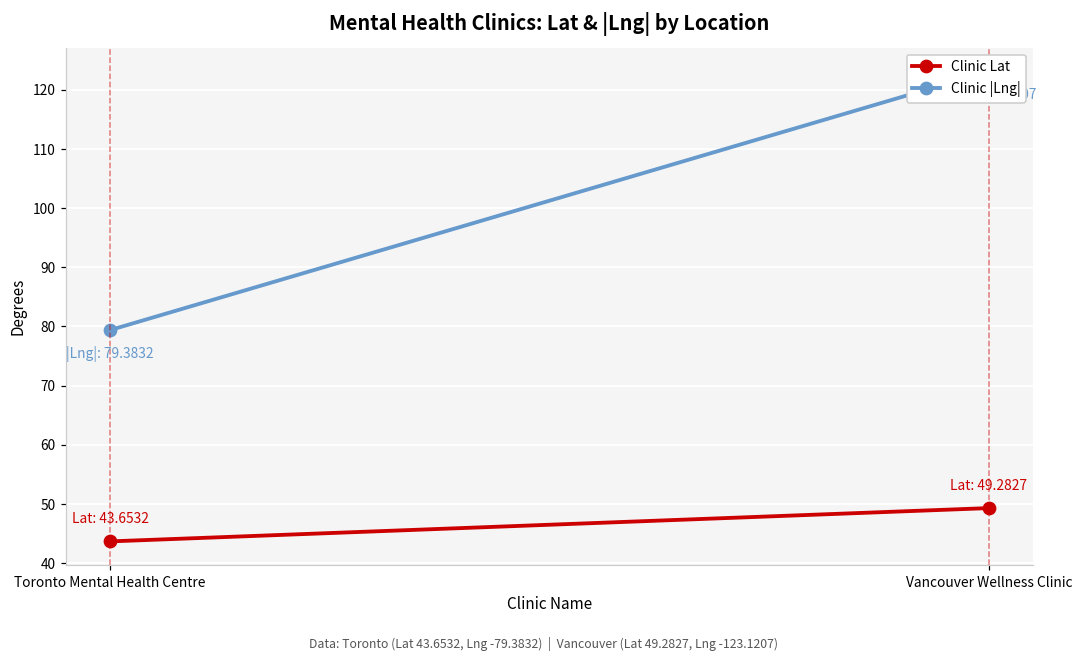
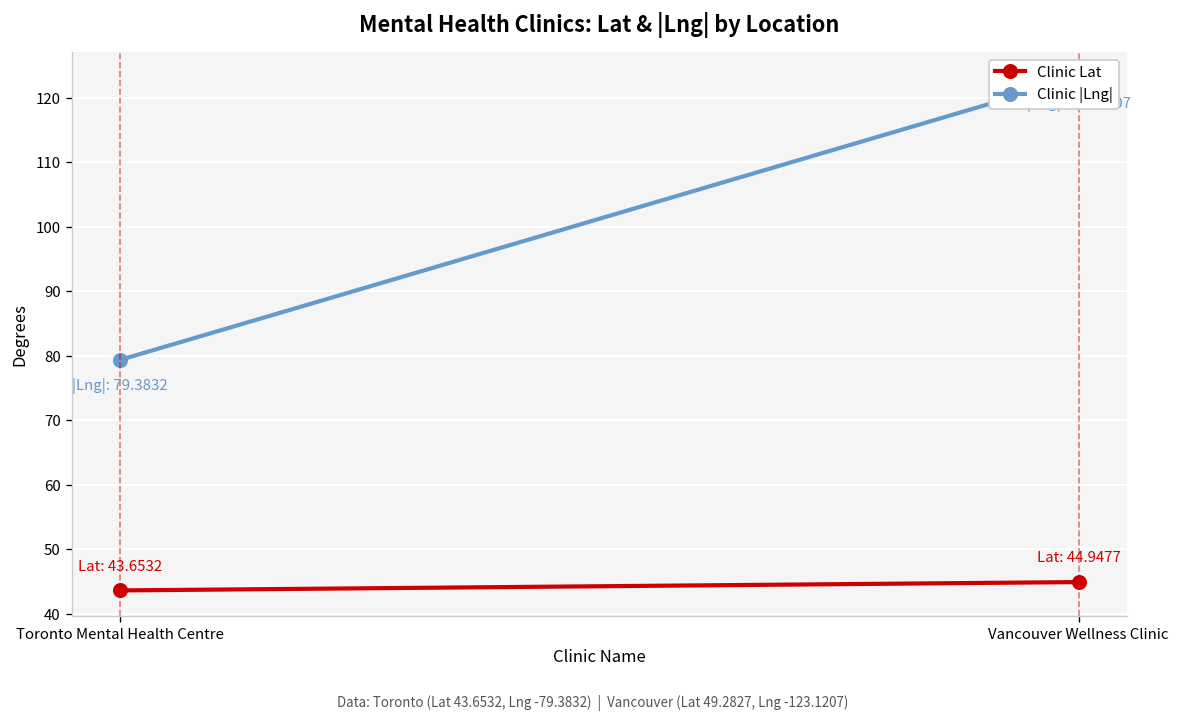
  {
    "Clinic Lat": {
      "Toronto Mental Health Centre": 43.6532,
-     "Vancouver Wellness Clinic": 49.2827
+     "Vancouver Wellness Clinic": 44.9477
    },
    "Clinic |Lng|": {
      "Toronto Mental Health Centre": 79.3832
    }
  }
